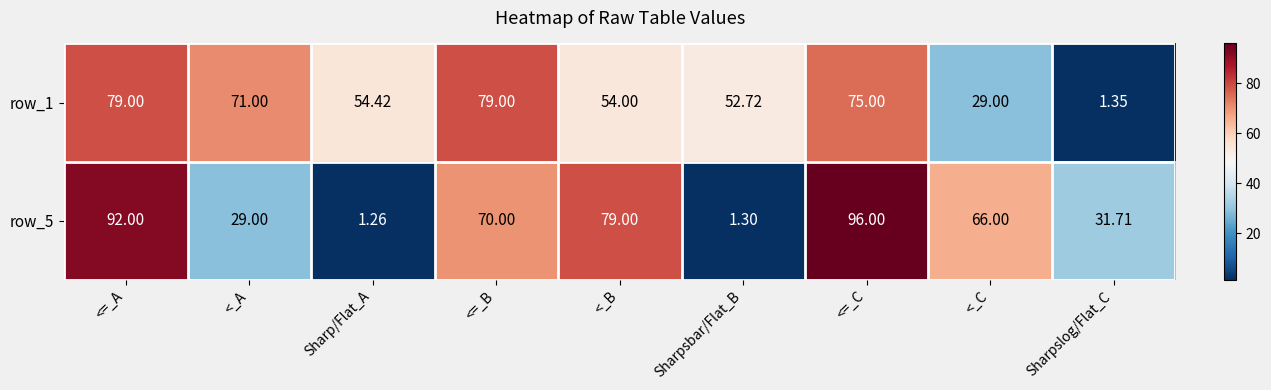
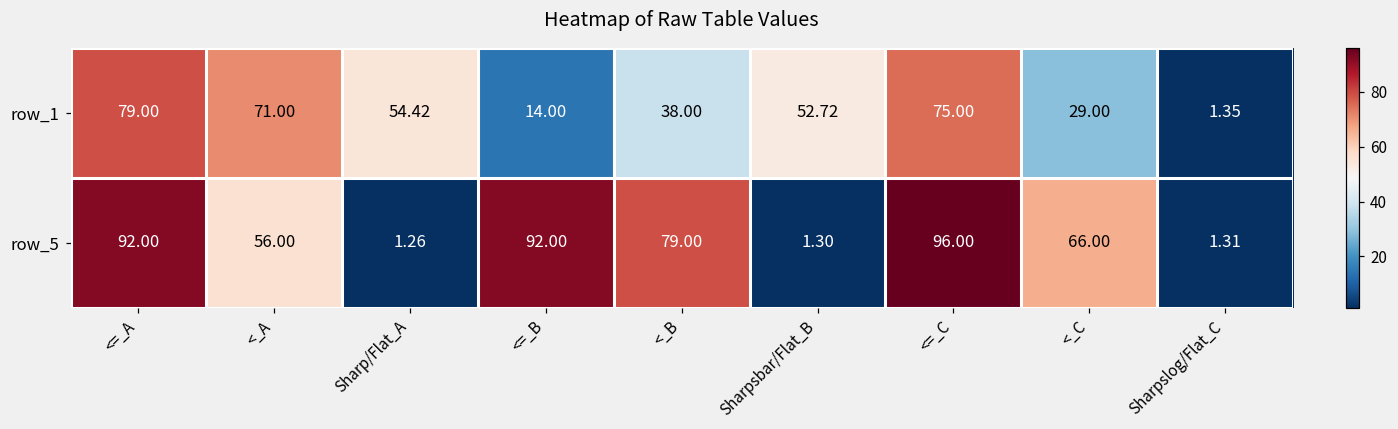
  {
    "row_1": {
      "<=_A": 79.00,
      "<_A": 71.00,
      "Sharp/Flat_A": 54.42,
-     "<=_B": 79.00,
-     "<_B": 54.00,
+     "<=_B": 14.00,
+     "<_B": 38.00,
      "Sharpsbar/Flat_B": 52.72,
      "<=_C": 75.00,
      "<_C": 29.00,
      "Sharpslog/Flat_C": 1.35
    },
    "row_5": {
      "<=_A": 92.00,
-     "<_A": 29.00,
+     "<_A": 56.00,
      "Sharp/Flat_A": 1.26,
-     "<=_B": 70.00,
+     "<=_B": 92.00,
      "<_B": 79.00,
      "Sharpsbar/Flat_B": 1.30,
      "<=_C": 96.00,
      "<_C": 66.00,
-     "Sharpslog/Flat_C": 31.71
+     "Sharpslog/Flat_C": 1.31
    }
  }
